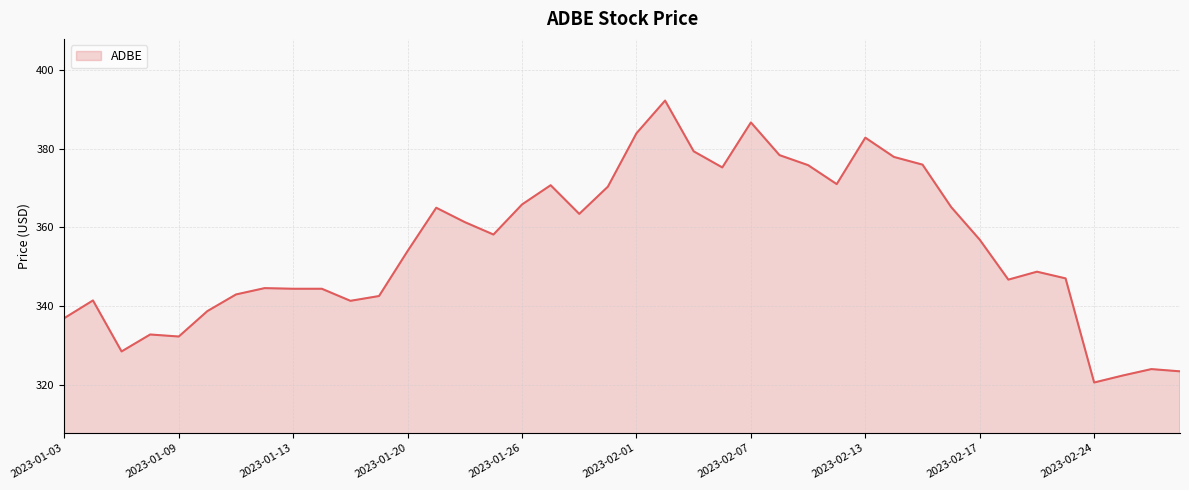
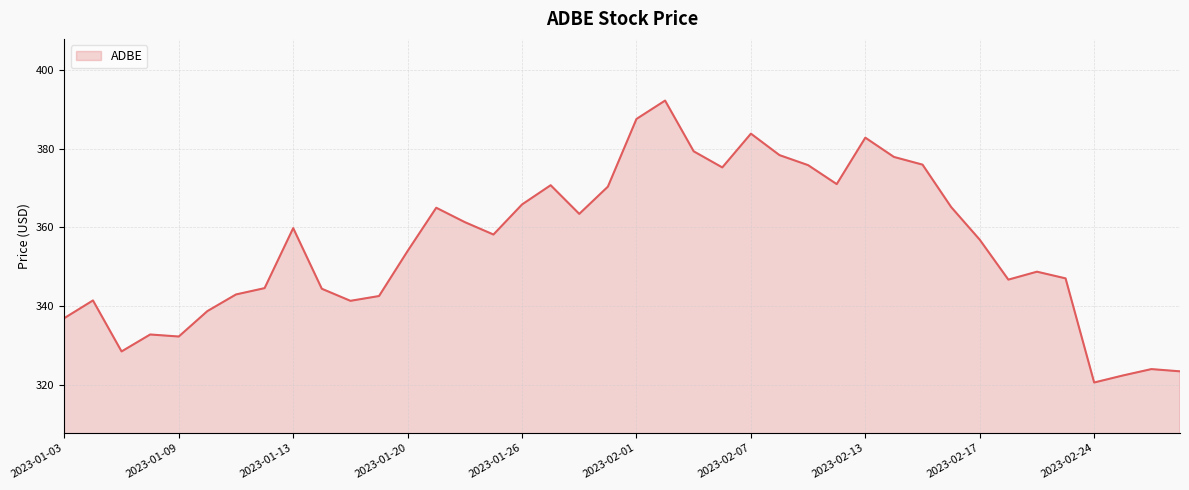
  {
    "2023-01-03": 337,
    "2023-01-09": 332,
-   "2023-01-13": 344,
+   "2023-01-13": 360,
    "2023-01-20": 354,
    "2023-01-26": 366,
-   "2023-02-01": 384,
-   "2023-02-07": 387,
+   "2023-02-01": 388,
+   "2023-02-07": 384,
    "2023-02-13": 383,
    "2023-02-17": 357,
    "2023-02-24": 321
  }
